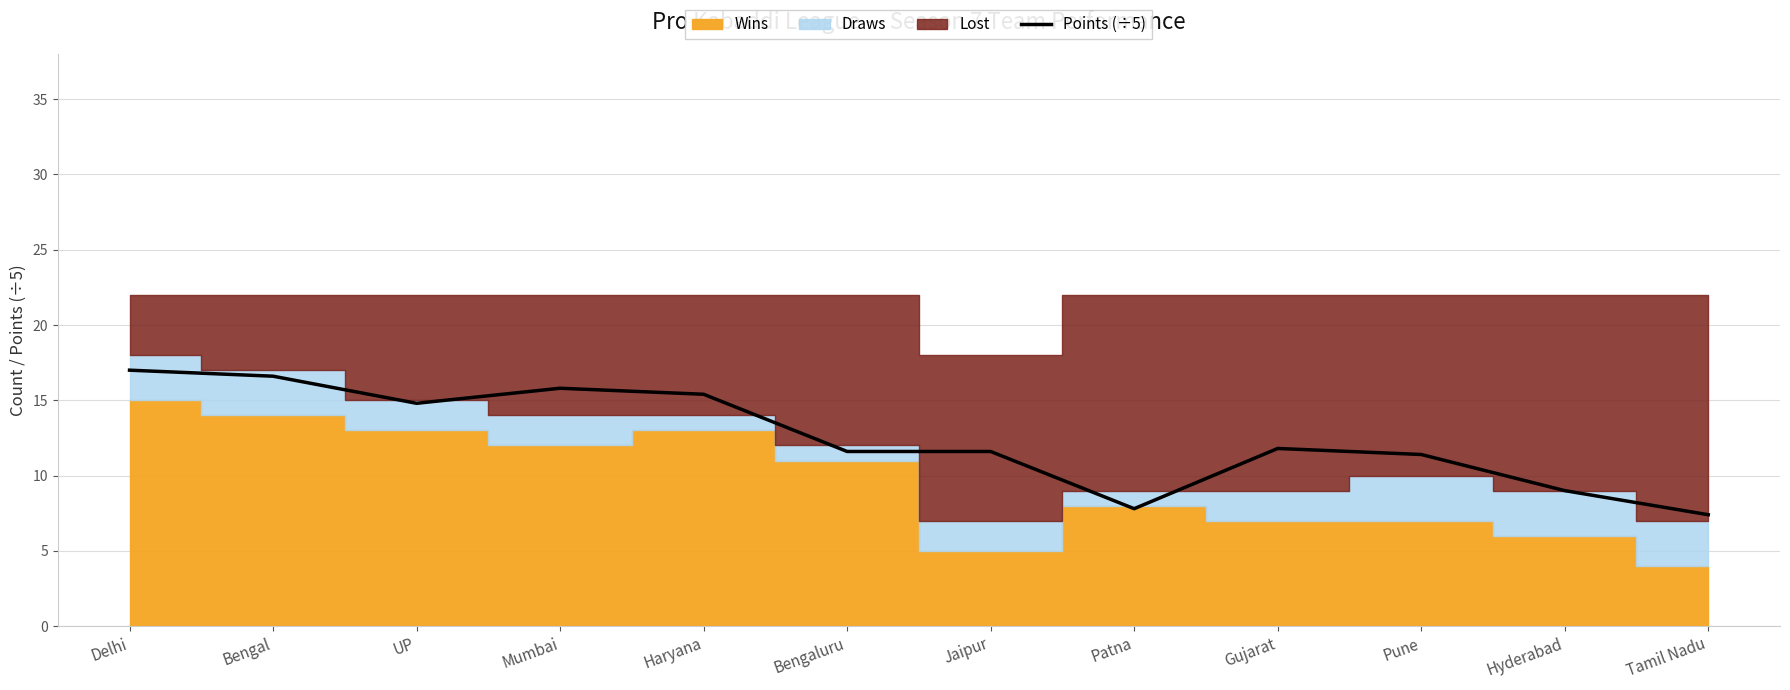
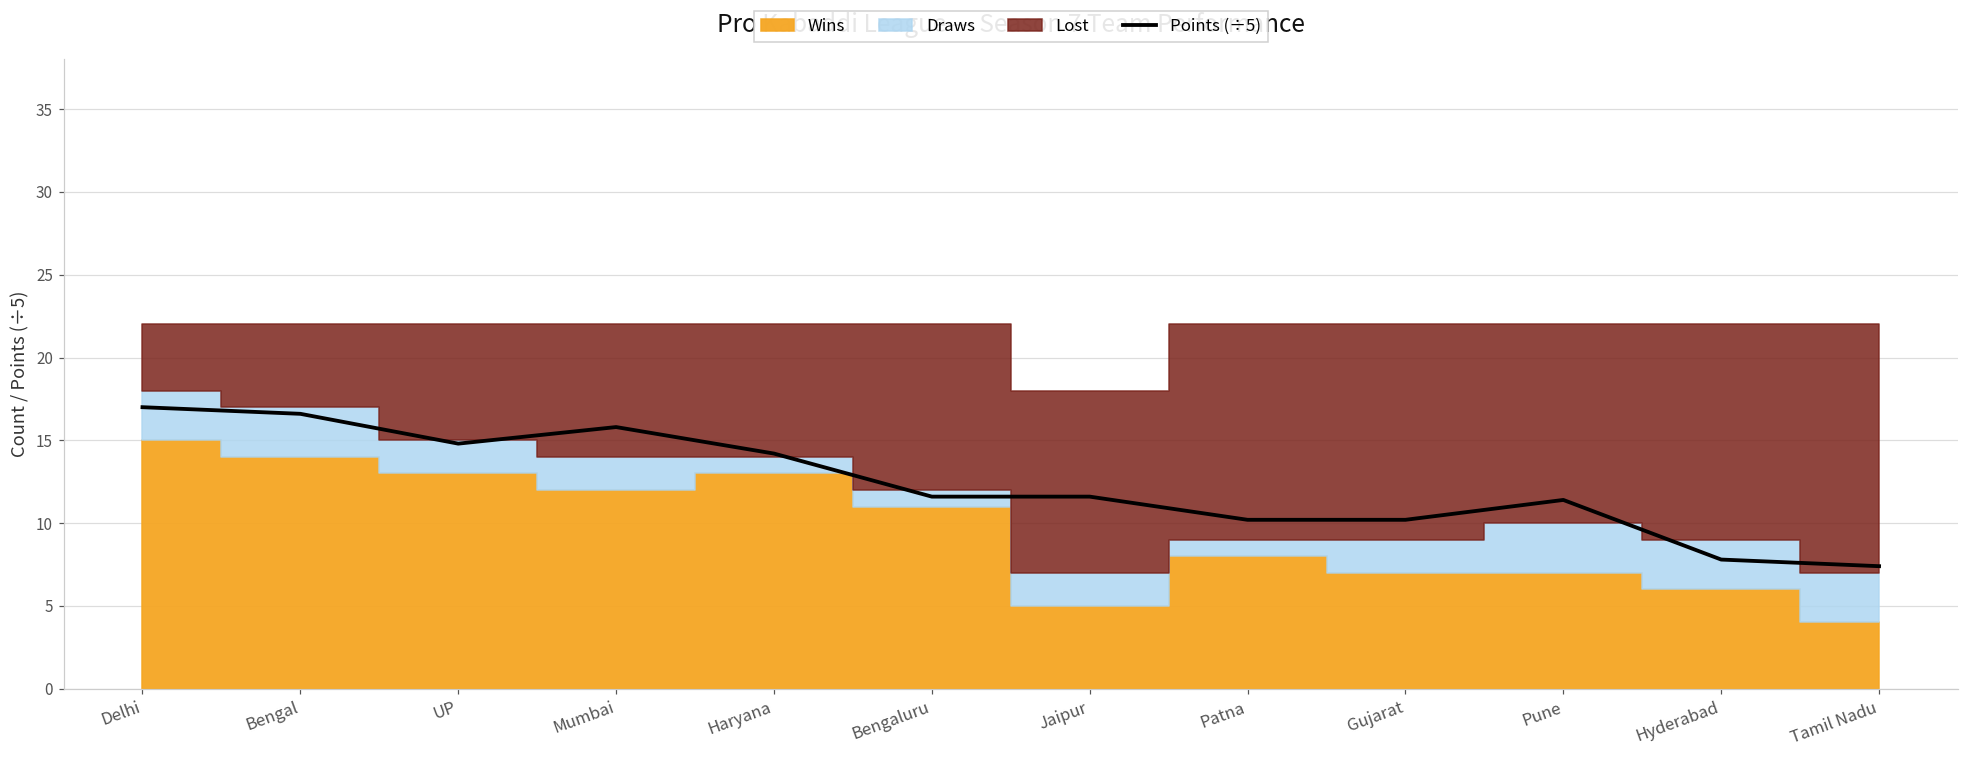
  {
    "Points (÷5)": {
      "Delhi": 17.0,
      "Bengal": 16.6,
      "UP": 14.8,
      "Mumbai": 15.8,
-     "Haryana": 15.4,
+     "Haryana": 14.2,
      "Bengaluru": 11.6,
      "Jaipur": 11.6,
-     "Patna": 7.8,
-     "Gujarat": 11.8,
+     "Patna": 10.2,
+     "Gujarat": 10.2,
      "Pune": 11.4,
-     "Hyderabad": 9.0,
+     "Hyderabad": 7.8,
      "Tamil Nadu": 7.4
    }
  }
